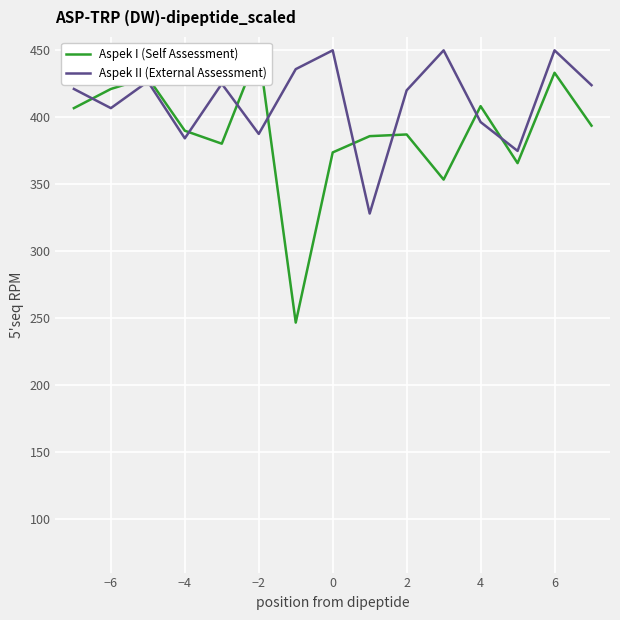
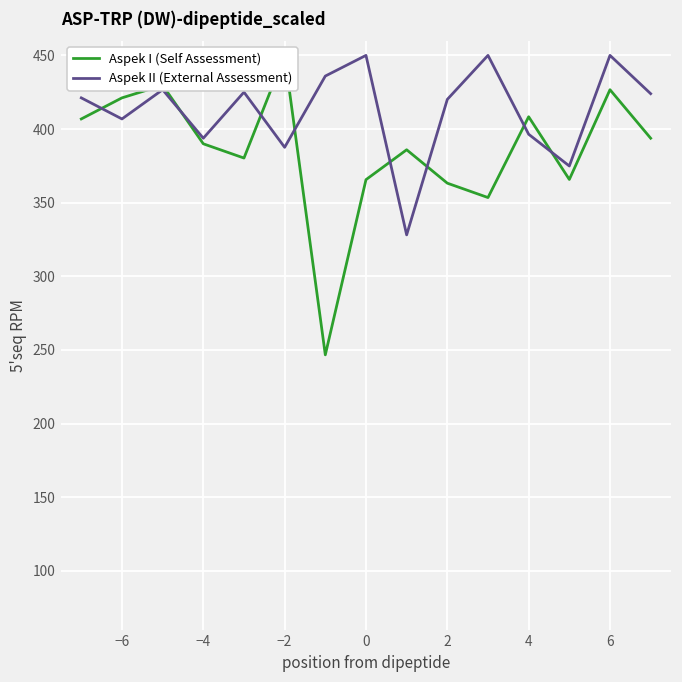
  {
    "Aspek I (Self Assessment)": {
      "−6": 421,
      "−4": 390,
-     "0": 374,
-     "2": 387,
+     "0": 366,
+     "2": 363,
      "4": 408,
-     "6": 433
+     "6": 427
    },
    "Aspek II (External Assessment)": {
      "−6": 407,
-     "−4": 384,
+     "−4": 394,
      "−2": 388,
      "0": 450,
      "2": 420,
      "4": 396,
      "6": 450
    }
  }
